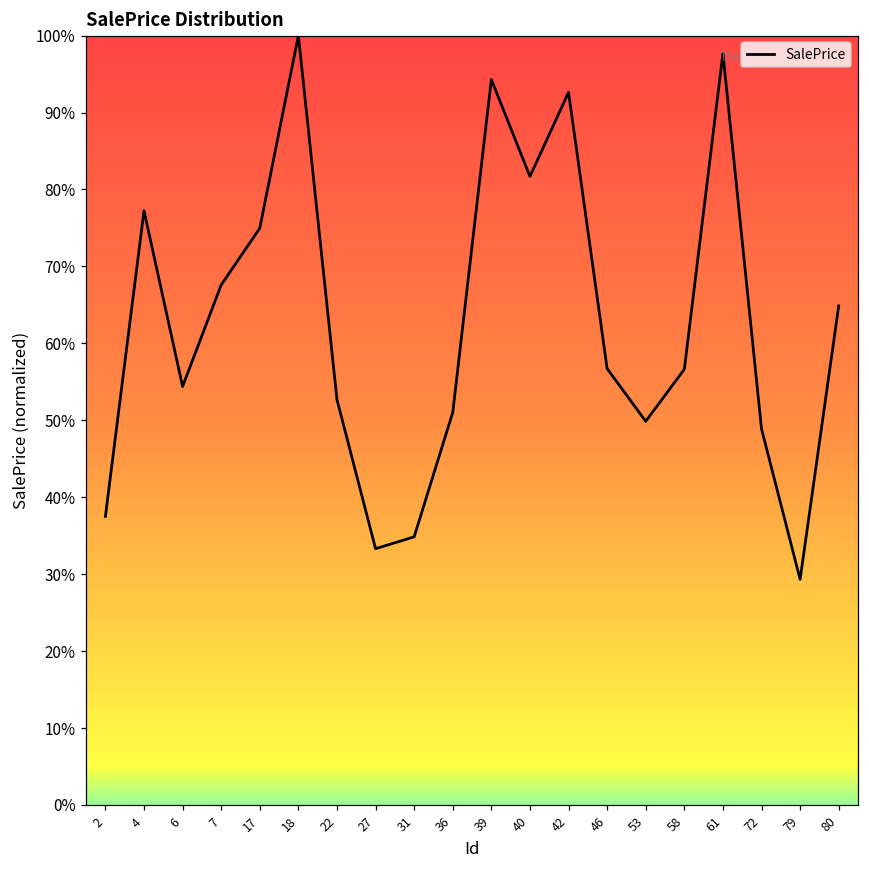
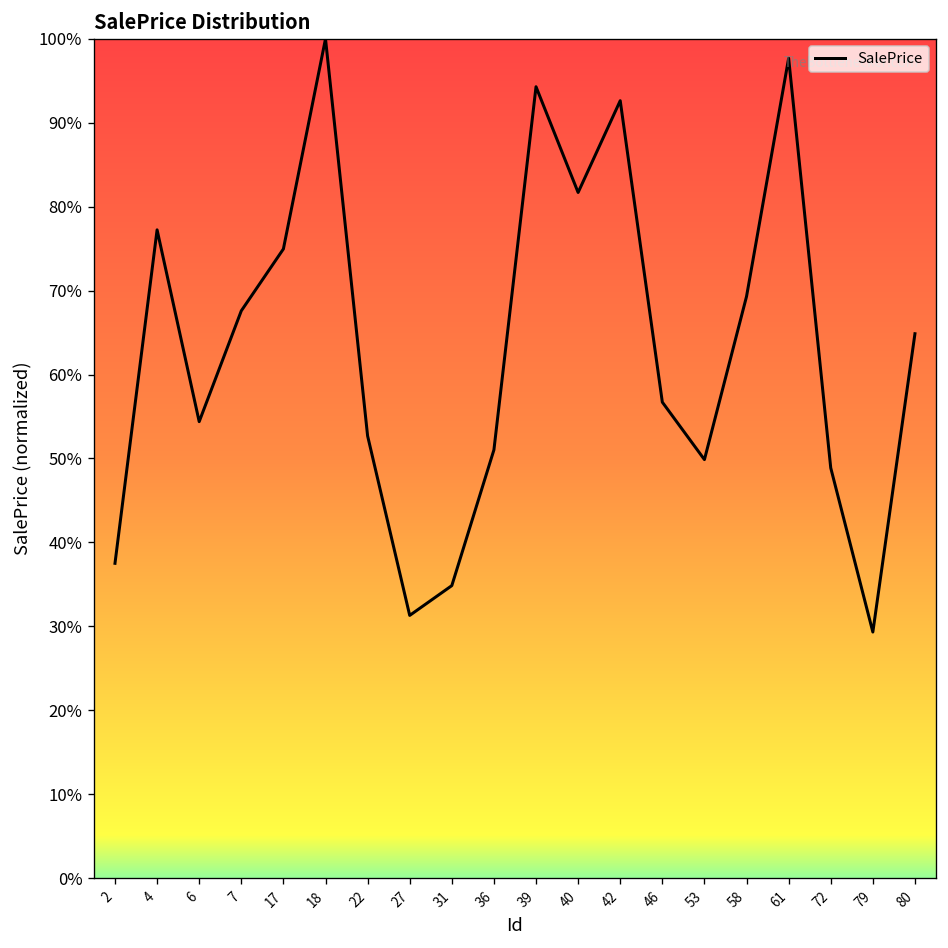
  {
    "2": "38%",
    "4": "77%",
    "6": "54%",
    "7": "68%",
    "17": "75%",
    "18": "100%",
    "22": "53%",
-   "27": "33%",
+   "27": "31%",
    "31": "35%",
    "36": "51%",
    "39": "94%",
    "40": "82%",
    "42": "93%",
    "46": "57%",
    "53": "50%",
-   "58": "57%",
+   "58": "69%",
    "61": "98%",
    "72": "49%",
    "79": "29%",
    "80": "65%"
  }
